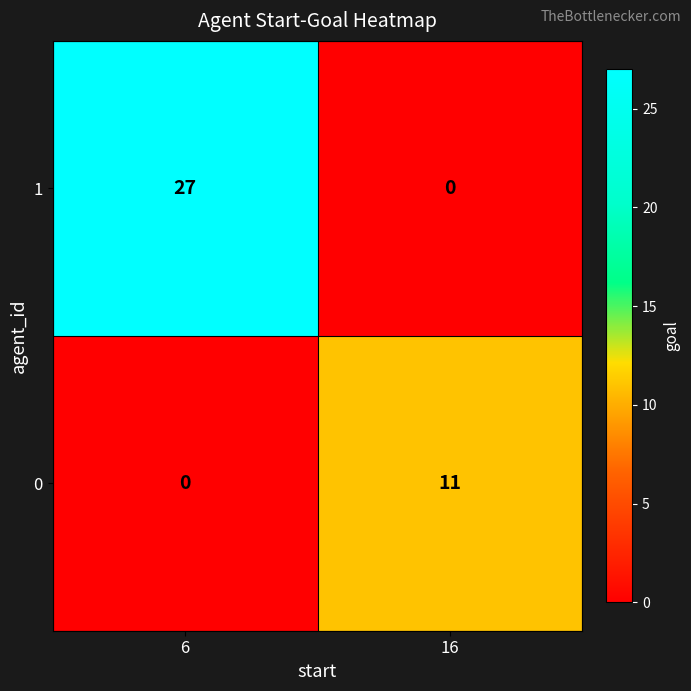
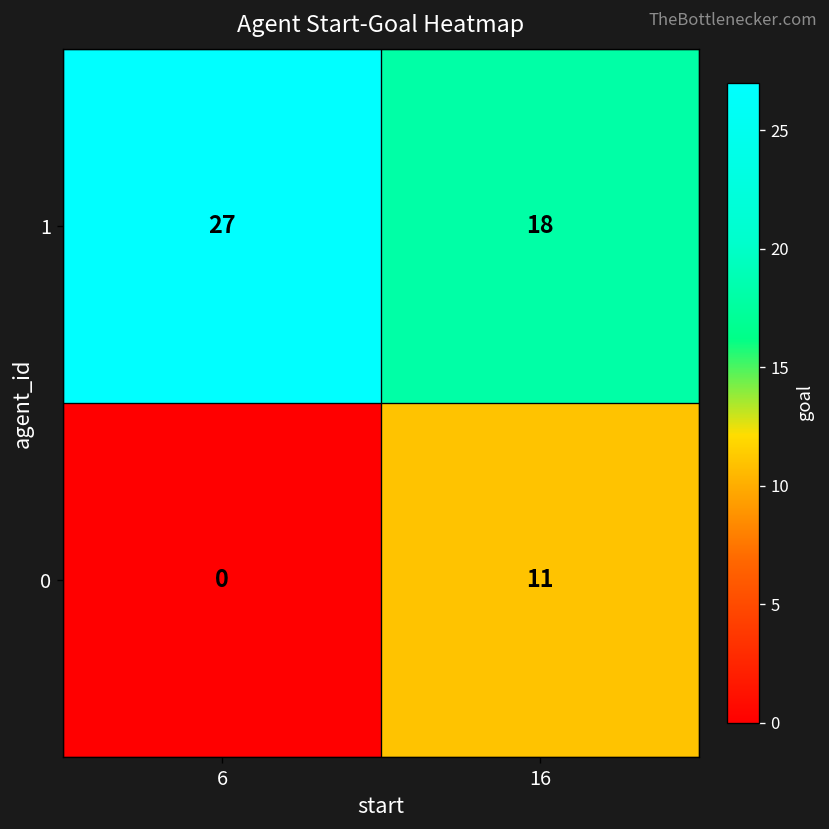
  {
    "1": {
      "6": 27,
-     "16": 0
+     "16": 18
    },
    "0": {
      "6": 0,
      "16": 11
    }
  }
